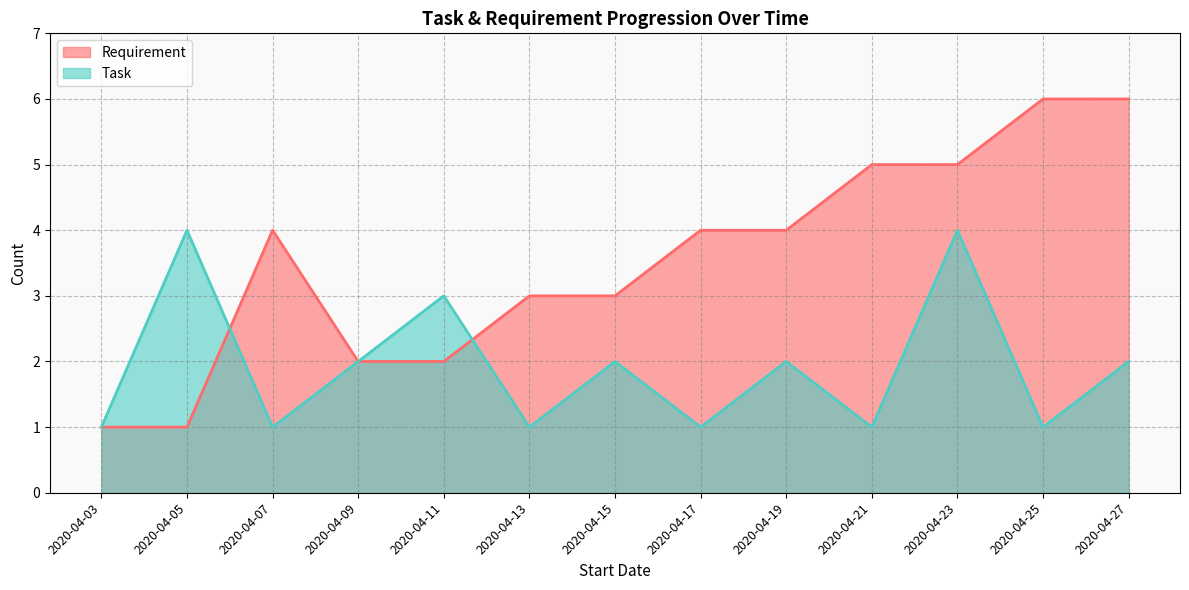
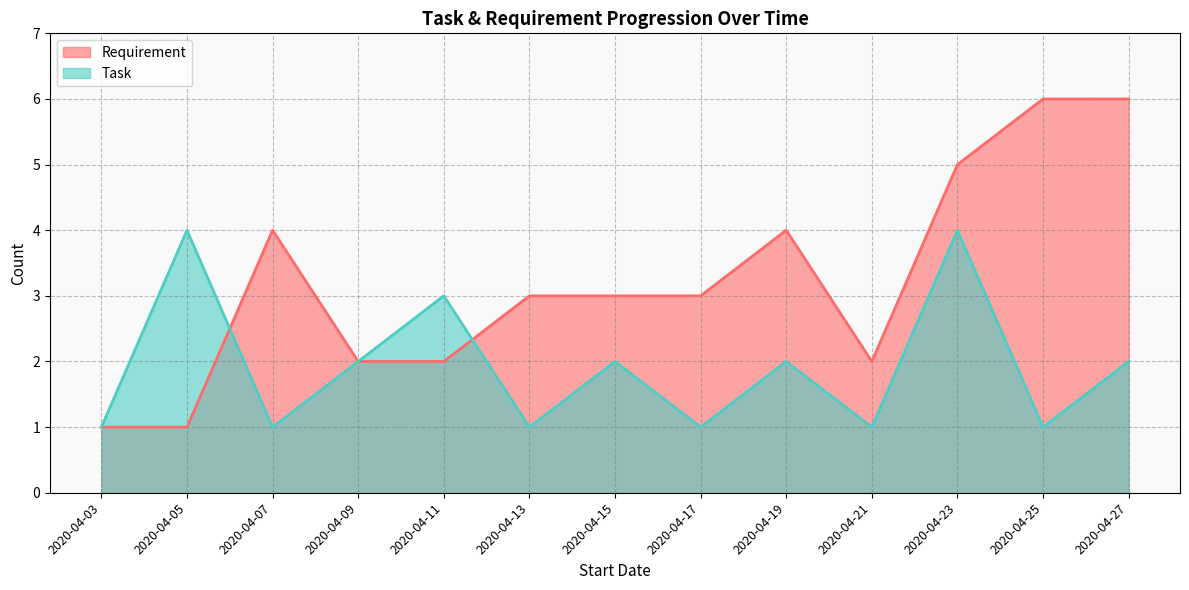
  {
    "Requirement": {
      "2020-04-05": 1,
      "2020-04-07": 4,
      "2020-04-11": 2,
      "2020-04-13": 3,
      "2020-04-15": 3,
-     "2020-04-17": 4,
+     "2020-04-17": 3,
      "2020-04-19": 4,
-     "2020-04-21": 5,
+     "2020-04-21": 2,
      "2020-04-23": 5,
      "2020-04-25": 6,
      "2020-04-27": 6
    },
    "Task": {
      "2020-04-05": 4,
      "2020-04-07": 1,
      "2020-04-11": 3,
      "2020-04-13": 1,
      "2020-04-15": 2,
      "2020-04-17": 1,
      "2020-04-19": 2,
      "2020-04-21": 1,
      "2020-04-23": 4,
      "2020-04-25": 1,
      "2020-04-27": 2
    }
  }
